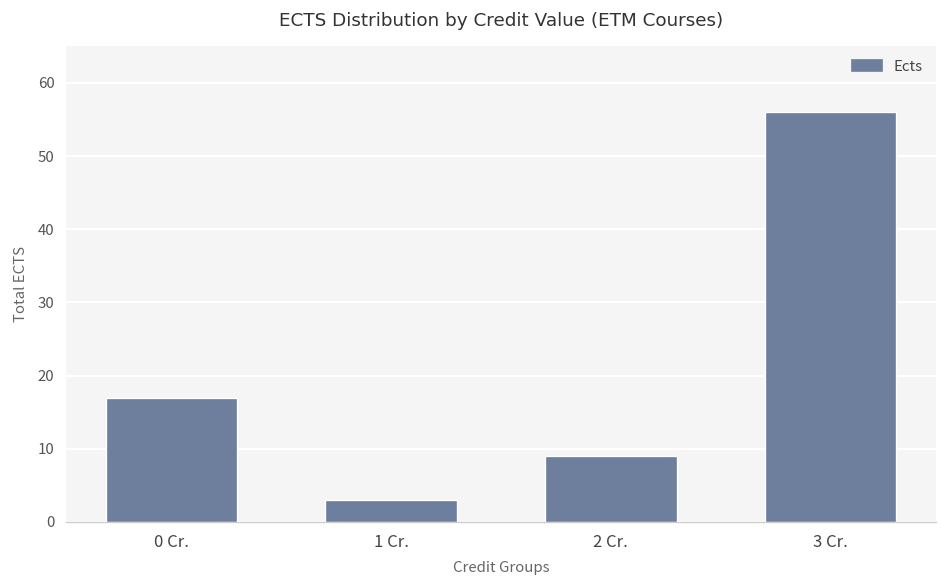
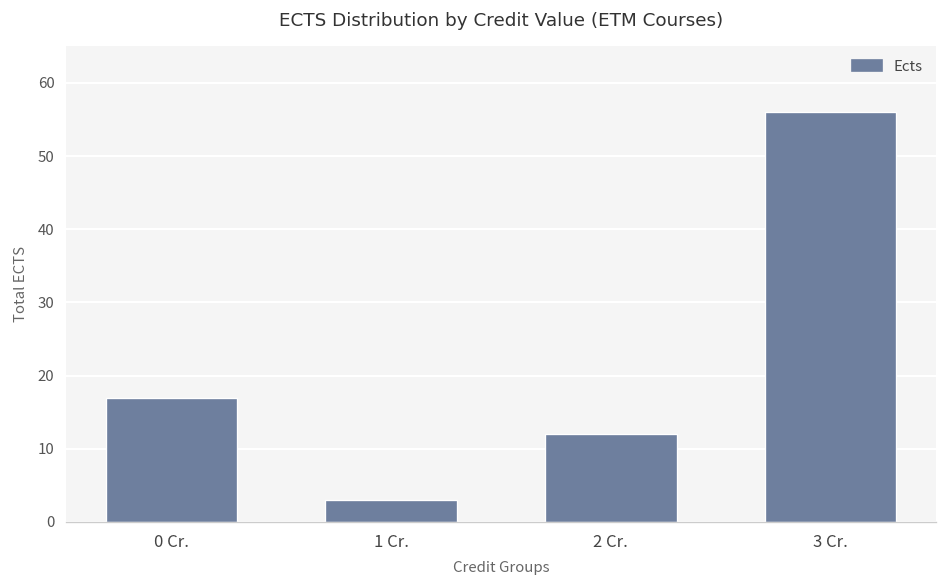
  {
    "0 Cr.": 17,
    "1 Cr.": 3,
-   "2 Cr.": 9,
+   "2 Cr.": 12,
    "3 Cr.": 56
  }
